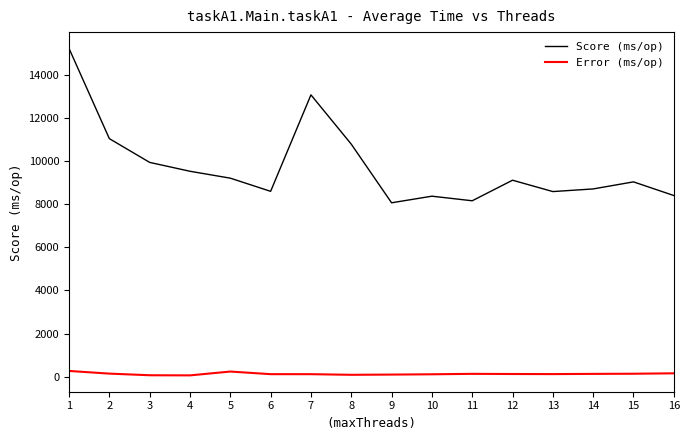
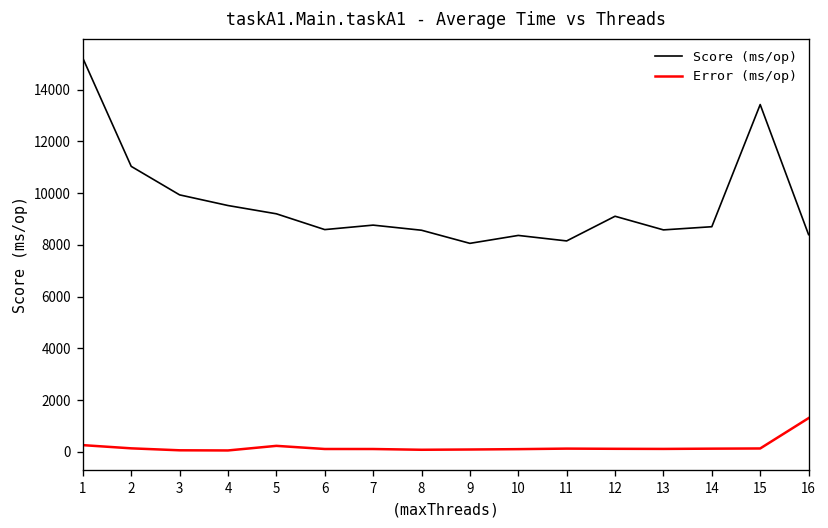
  {
    "Score (ms/op)": {
      "1": 15200,
      "2": 11000,
      "3": 9900,
      "4": 9500,
      "5": 9200,
      "6": 8600,
-     "7": 13100,
-     "8": 10800,
+     "7": 8800,
+     "8": 8600,
      "9": 8100,
      "10": 8400,
      "11": 8200,
      "12": 9100,
      "13": 8600,
      "14": 8700,
-     "15": 9000,
+     "15": 13400,
      "16": 8400
    },
    "Error (ms/op)": {
      "1": 300,
      "2": 100,
      "3": 100,
      "4": 100,
      "5": 200,
      "6": 100,
      "7": 100,
      "8": 100,
      "9": 100,
      "10": 100,
      "11": 100,
      "12": 100,
      "13": 100,
      "14": 100,
      "15": 100,
-     "16": 200
+     "16": 1300
    }
  }
